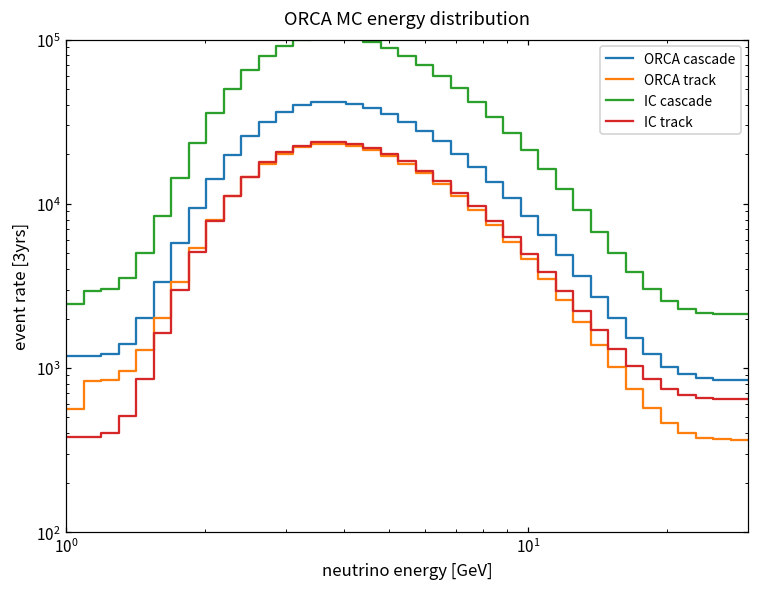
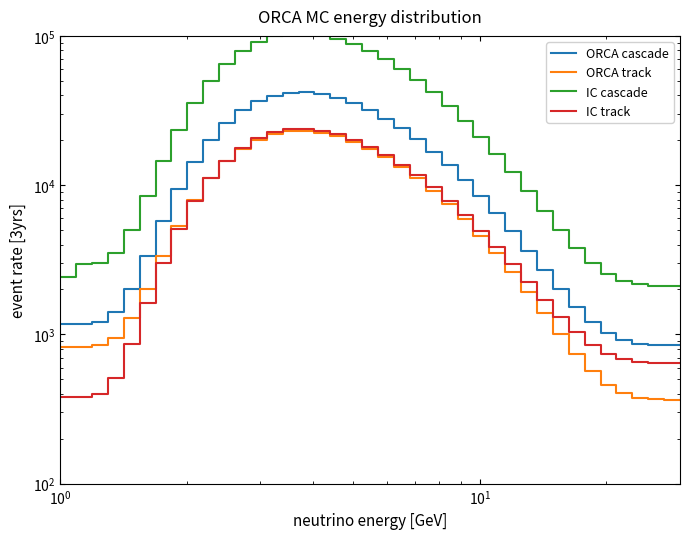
  {
    "ORCA cascade": {
      "10^0": 1200
    },
    "ORCA track": {
-     "10^0": 560
+     "10^0": 800
    },
    "IC cascade": {
      "10^0": 2400
    },
    "IC track": {
      "10^0": 380
    }
  }
